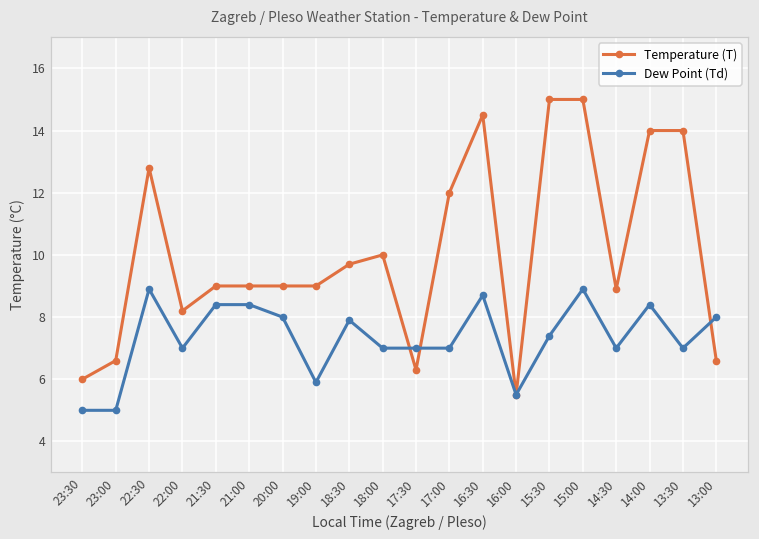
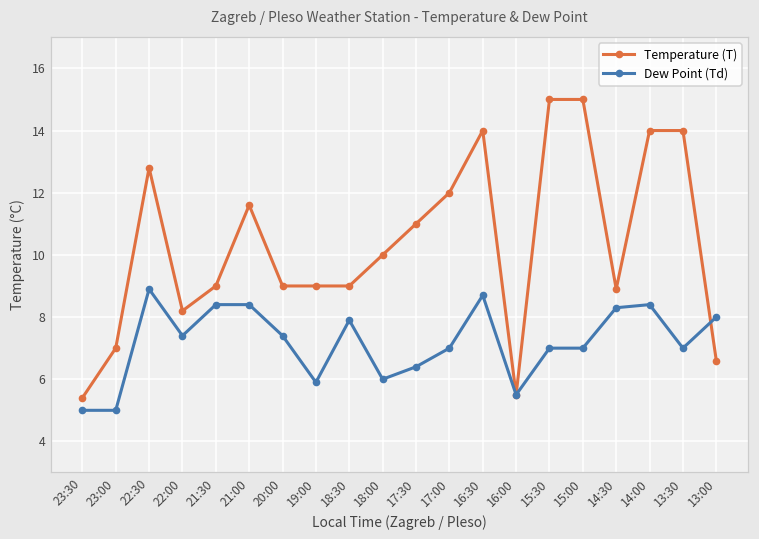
  {
    "Temperature (T)": {
-     "23:30": 6.0,
-     "23:00": 6.6,
+     "23:30": 5.4,
+     "23:00": 7.0,
      "22:30": 12.8,
      "22:00": 8.2,
      "21:30": 9.0,
-     "21:00": 9.0,
+     "21:00": 11.6,
      "20:00": 9.0,
      "19:00": 9.0,
-     "18:30": 9.7,
+     "18:30": 9.0,
      "18:00": 10.0,
-     "17:30": 6.3,
+     "17:30": 11.0,
      "17:00": 12.0,
-     "16:30": 14.5,
+     "16:30": 14.0,
      "15:30": 15.0,
      "15:00": 15.0,
      "14:30": 8.9,
      "14:00": 14.0,
      "13:30": 14.0,
      "13:00": 6.6
    },
    "Dew Point (Td)": {
      "23:30": 5.0,
      "23:00": 5.0,
      "22:30": 8.9,
-     "22:00": 7.0,
+     "22:00": 7.4,
      "21:30": 8.4,
      "21:00": 8.4,
-     "20:00": 8.0,
+     "20:00": 7.4,
      "19:00": 5.9,
      "18:30": 7.9,
-     "18:00": 7,
-     "17:30": 7.0,
+     "18:00": 6,
+     "17:30": 6.4,
      "17:00": 7.0,
      "16:30": 8.7,
-     "15:30": 7.4,
-     "15:00": 8.9,
-     "14:30": 7.0,
+     "15:30": 7.0,
+     "15:00": 7.0,
+     "14:30": 8.3,
      "14:00": 8.4,
      "13:30": 7.0,
      "13:00": 8.0
    }
  }
